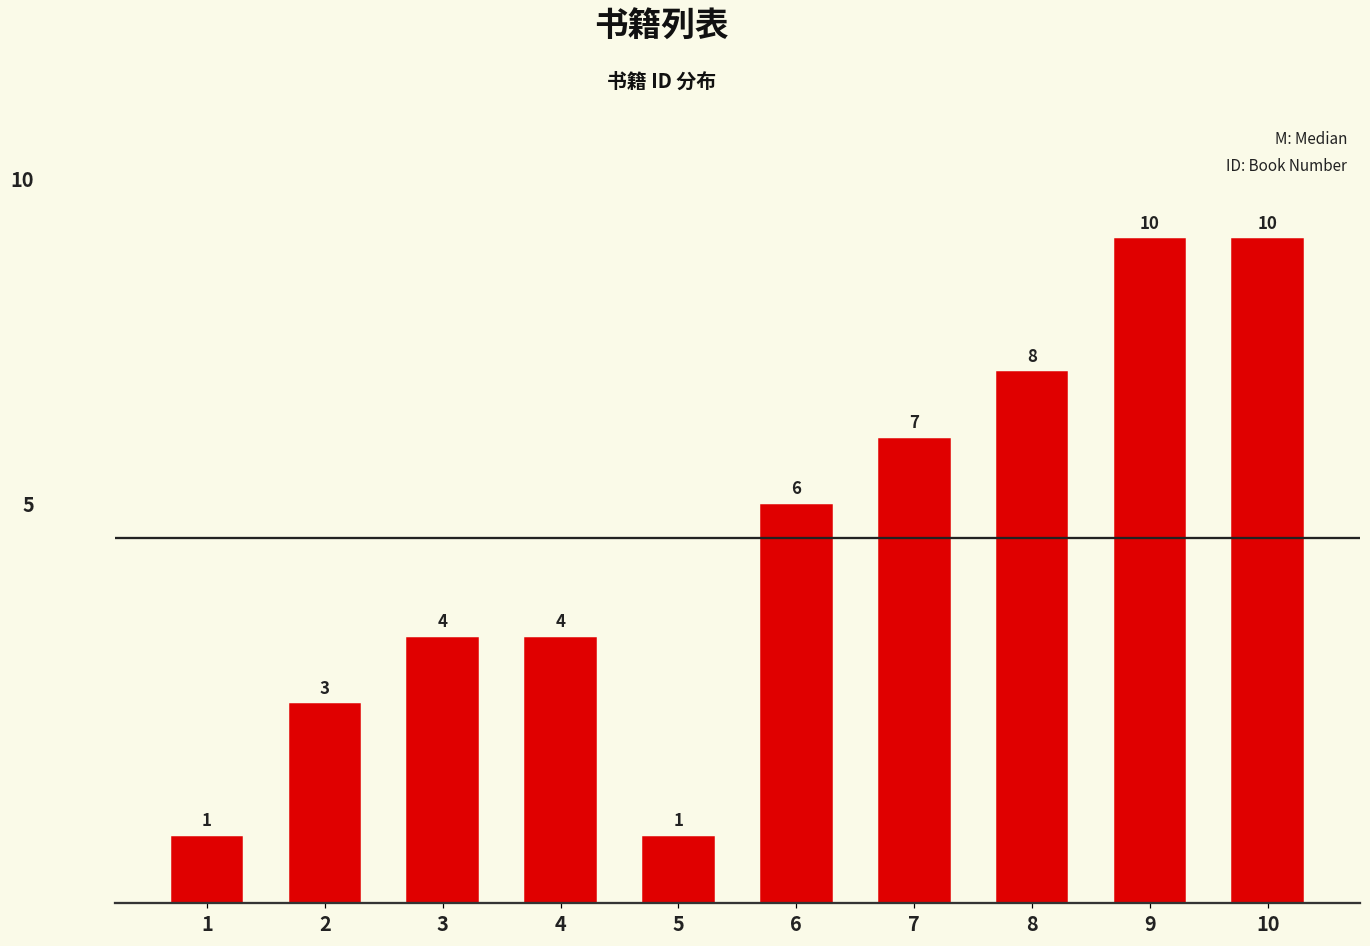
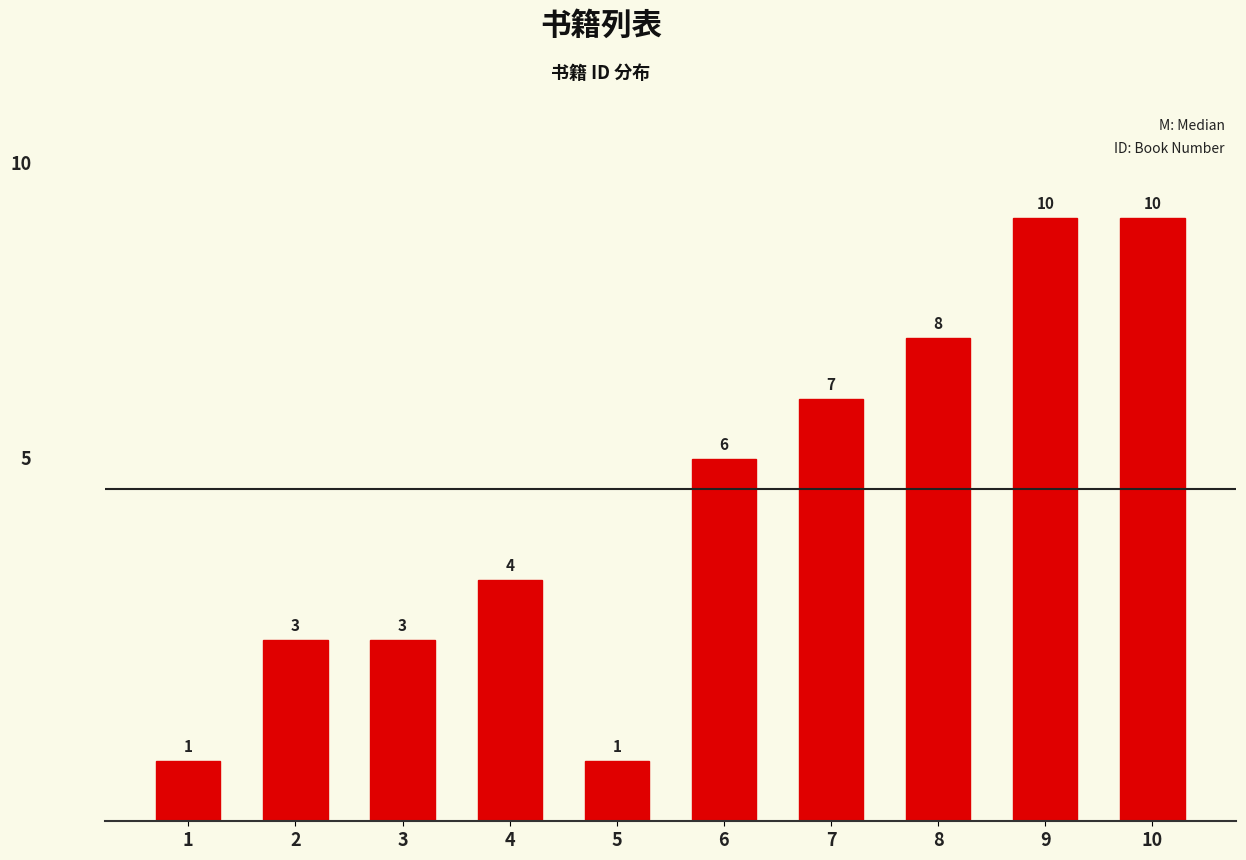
  {
    "1": 1,
    "2": 3,
-   "3": 4,
+   "3": 3,
    "4": 4,
    "5": 1,
    "6": 6,
    "7": 7,
    "8": 8,
    "9": 10,
    "10": 10
  }
